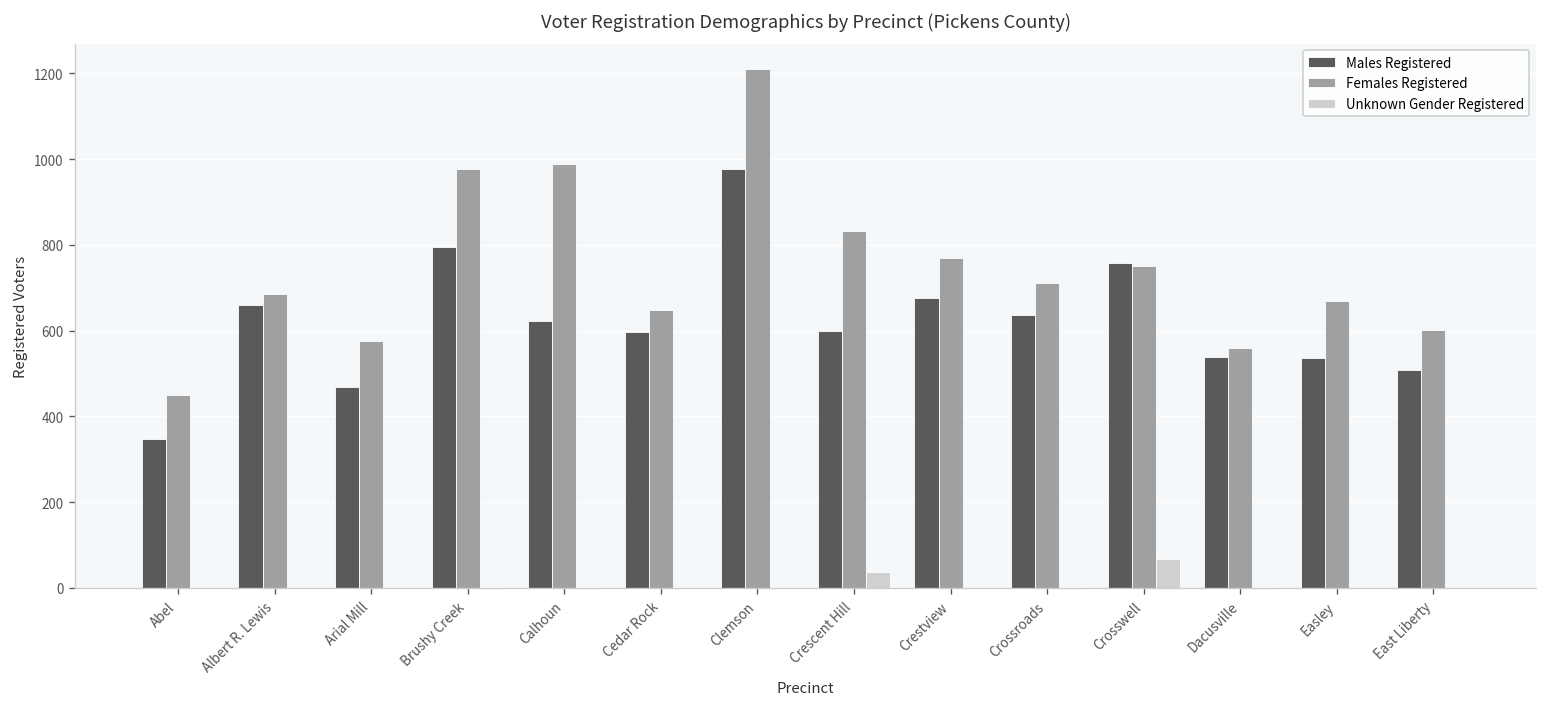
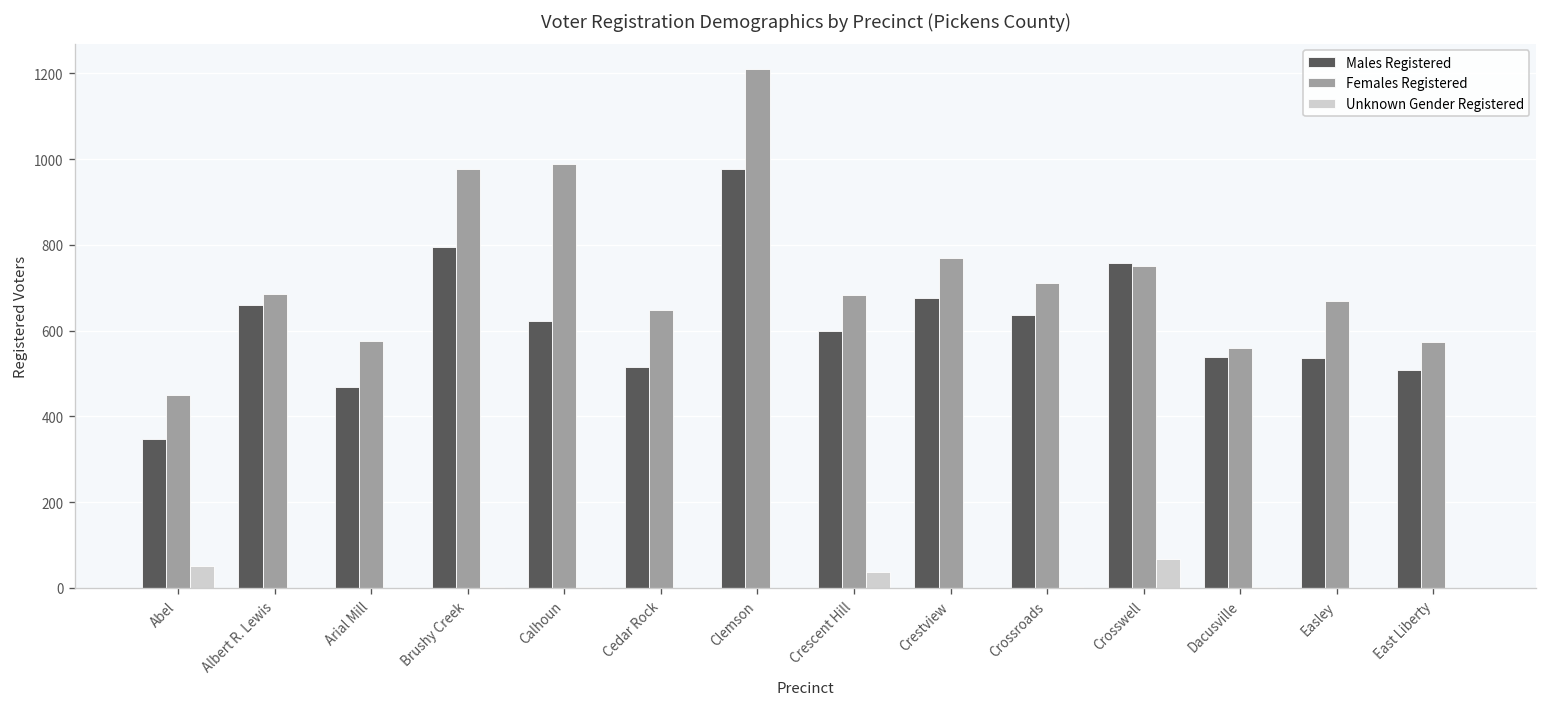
  {
    "Males Registered": {
      "Abel": 350,
      "Albert R. Lewis": 660,
      "Arial Mill": 470,
      "Brushy Creek": 800,
      "Calhoun": 620,
-     "Cedar Rock": 600,
+     "Cedar Rock": 510,
      "Clemson": 980,
      "Crescent Hill": 600,
      "Crestview": 680,
      "Crossroads": 640,
      "Crosswell": 760,
      "Dacusville": 540,
      "Easley": 540,
      "East Liberty": 510
    },
    "Females Registered": {
      "Abel": 450,
      "Albert R. Lewis": 690,
      "Arial Mill": 580,
      "Brushy Creek": 980,
      "Calhoun": 990,
      "Cedar Rock": 650,
      "Clemson": 1210,
-     "Crescent Hill": 830,
+     "Crescent Hill": 680,
      "Crestview": 770,
      "Crossroads": 710,
      "Crosswell": 750,
      "Dacusville": 560,
      "Easley": 670,
-     "East Liberty": 600
+     "East Liberty": 570
    },
    "Unknown Gender Registered": {
-     "Abel": 0,
+     "Abel": 50,
      "Albert R. Lewis": 0,
      "Arial Mill": 0,
      "Cedar Rock": 0,
      "Clemson": 0,
      "Crescent Hill": 40,
      "Crestview": 0,
      "Crosswell": 70,
      "Easley": 0,
      "East Liberty": 0
    }
  }
